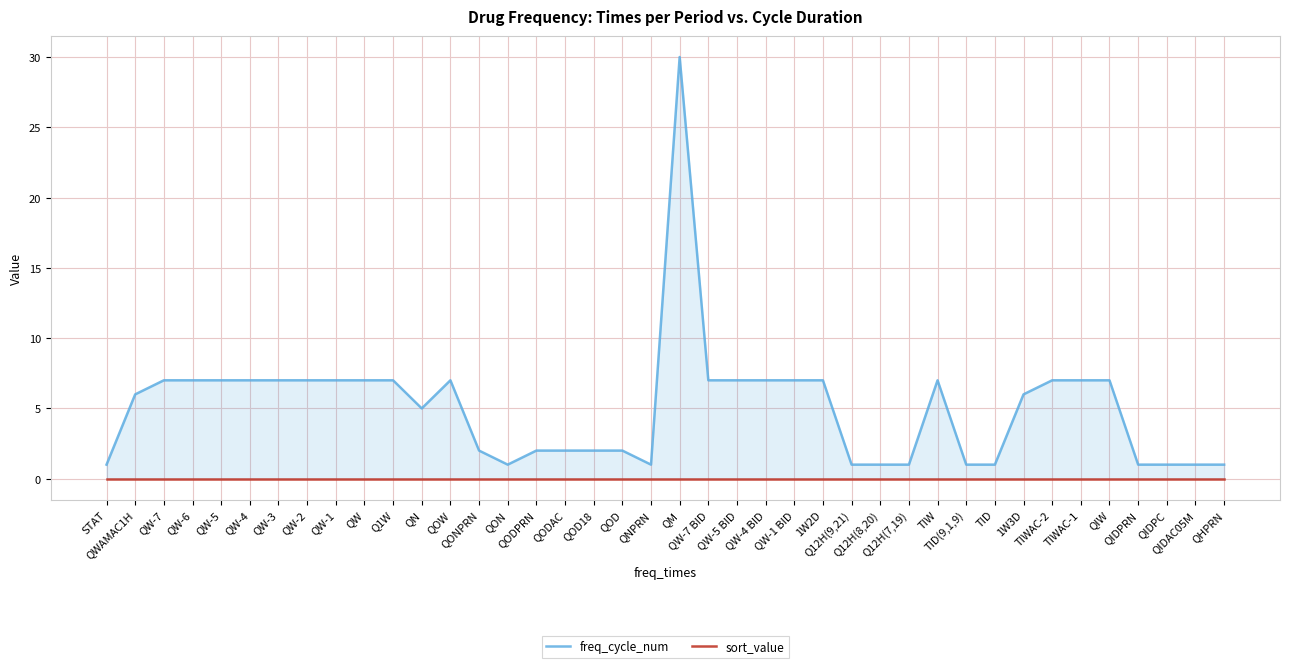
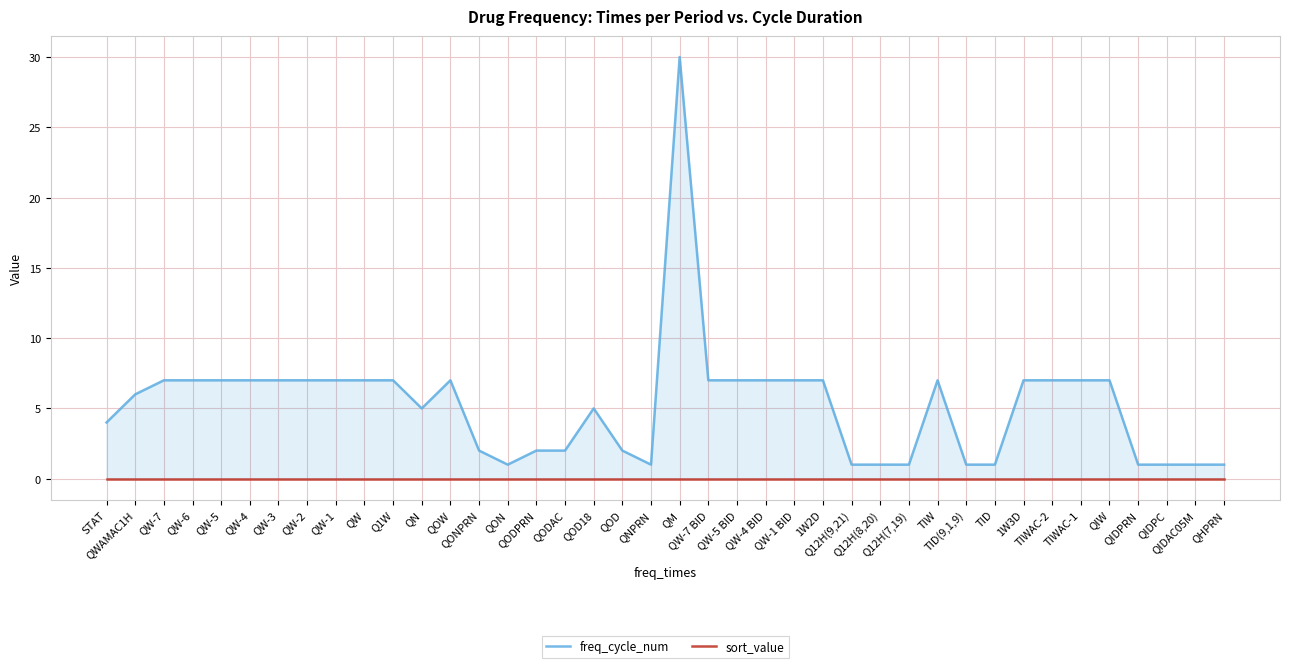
  {
    "freq_cycle_num": {
-     "STAT": 1,
+     "STAT": 4,
      "QWAMAC1H": 6,
      "QW-7": 7,
      "QW-6": 7,
      "QW-5": 7,
      "QW-4": 7,
      "QW-3": 7,
      "QW-2": 7,
      "QW-1": 7,
      "QW": 7,
      "Q1W": 7,
      "QN": 5,
      "QOW": 7,
      "QONPRN": 2,
      "QON": 1,
      "QODPRN": 2,
      "QODAC": 2,
-     "QOD18": 2,
+     "QOD18": 5,
      "QOD": 2,
      "QNPRN": 1,
      "QM": 30,
      "QW-7 BID": 7,
      "QW-5 BID": 7,
      "QW-4 BID": 7,
      "QW-1 BID": 7,
      "1W2D": 7,
      "Q12H(9,21)": 1,
      "Q12H(8,20)": 1,
      "Q12H(7,19)": 1,
      "TIW": 7,
      "TID(9,1,9)": 1,
      "TID": 1,
-     "1W3D": 6,
+     "1W3D": 7,
      "TIWAC-2": 7,
      "TIWAC-1": 7,
      "QIW": 7,
      "QIDPRN": 1,
      "QIDPC": 1,
      "QIDAC05M": 1,
      "QHPRN": 1
    },
    "sort_value": {
      "STAT": 0,
      "QWAMAC1H": 0,
      "QW-7": 0,
      "QW-6": 0,
      "QW-5": 0,
      "QW-4": 0,
      "QW-3": 0,
      "QW-2": 0,
      "QW-1": 0,
      "QW": 0,
      "Q1W": 0,
      "QN": 0,
      "QOW": 0,
      "QONPRN": 0,
      "QON": 0,
      "QODPRN": 0,
      "QODAC": 0,
      "QOD18": 0,
      "QOD": 0,
      "QNPRN": 0,
      "QM": 0,
      "QW-7 BID": 0,
      "QW-5 BID": 0,
      "QW-4 BID": 0,
      "QW-1 BID": 0,
      "1W2D": 0,
      "Q12H(9,21)": 0,
      "Q12H(8,20)": 0,
      "Q12H(7,19)": 0,
      "TIW": 0,
      "TID(9,1,9)": 0,
      "TID": 0,
      "1W3D": 0,
      "TIWAC-2": 0,
      "TIWAC-1": 0,
      "QIW": 0,
      "QIDPRN": 0,
      "QIDPC": 0,
      "QIDAC05M": 0,
      "QHPRN": 0
    }
  }
